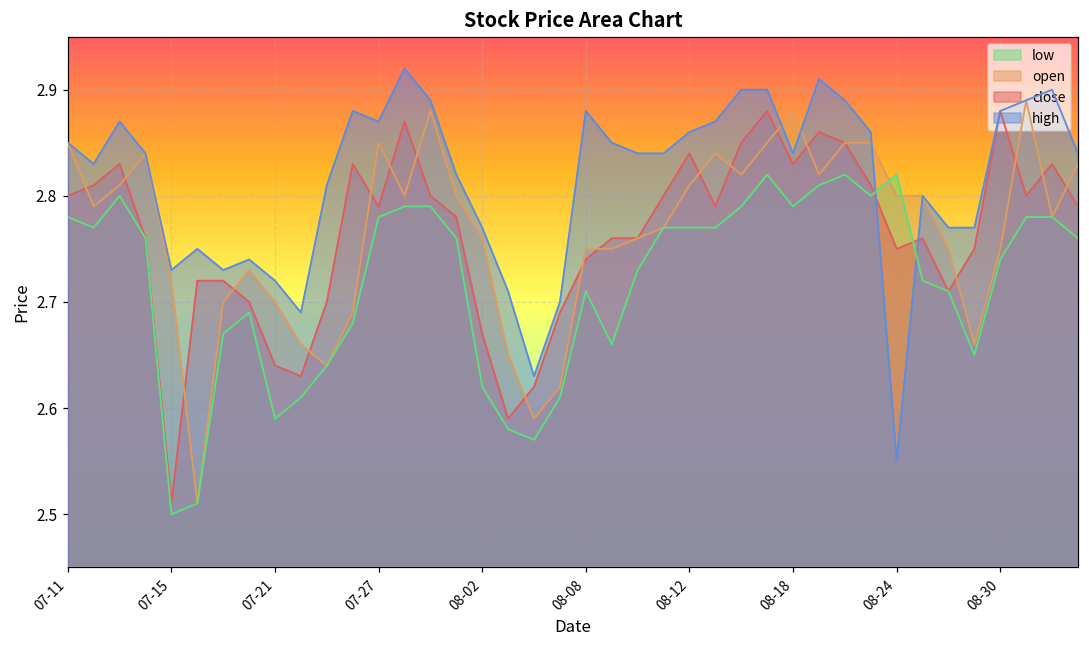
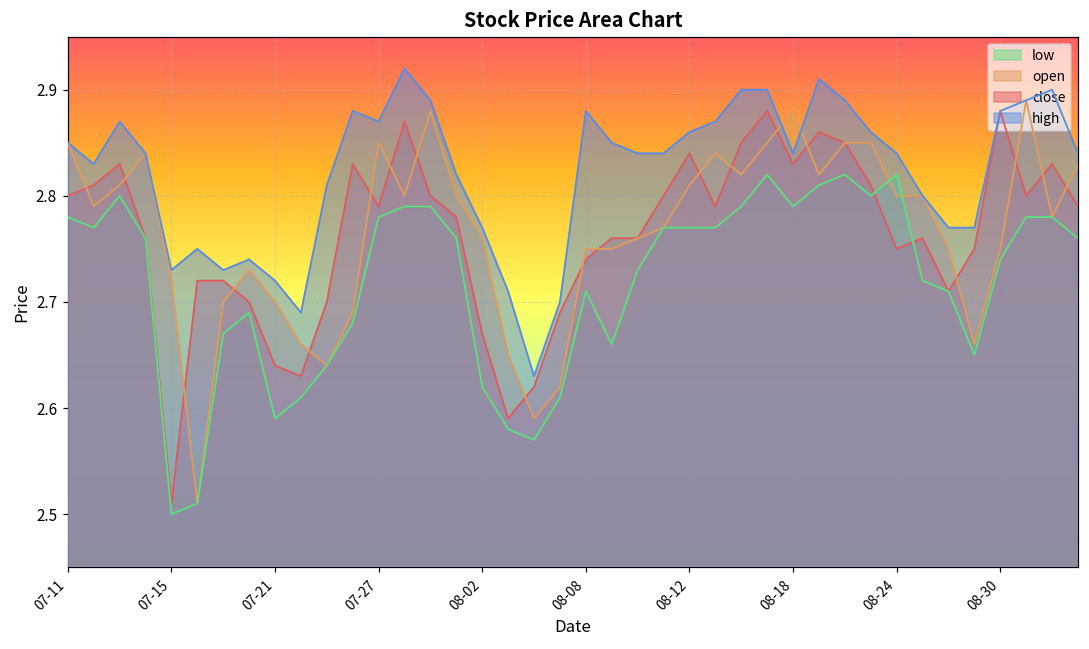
  {
    "low": {
      "07-11": 2.78,
      "07-15": 2.50,
      "07-21": 2.59,
      "07-27": 2.78,
      "08-02": 2.62,
      "08-08": 2.71,
      "08-12": 2.77,
      "08-18": 2.79,
      "08-24": 2.82,
      "08-30": 2.74
    },
    "high": {
      "07-15": 2.73,
      "07-21": 2.72,
      "07-27": 2.87,
      "08-02": 2.77,
      "08-08": 2.88,
      "08-12": 2.86,
      "08-18": 2.84,
-     "08-24": 2.55
+     "08-24": 2.84
    }
  }
